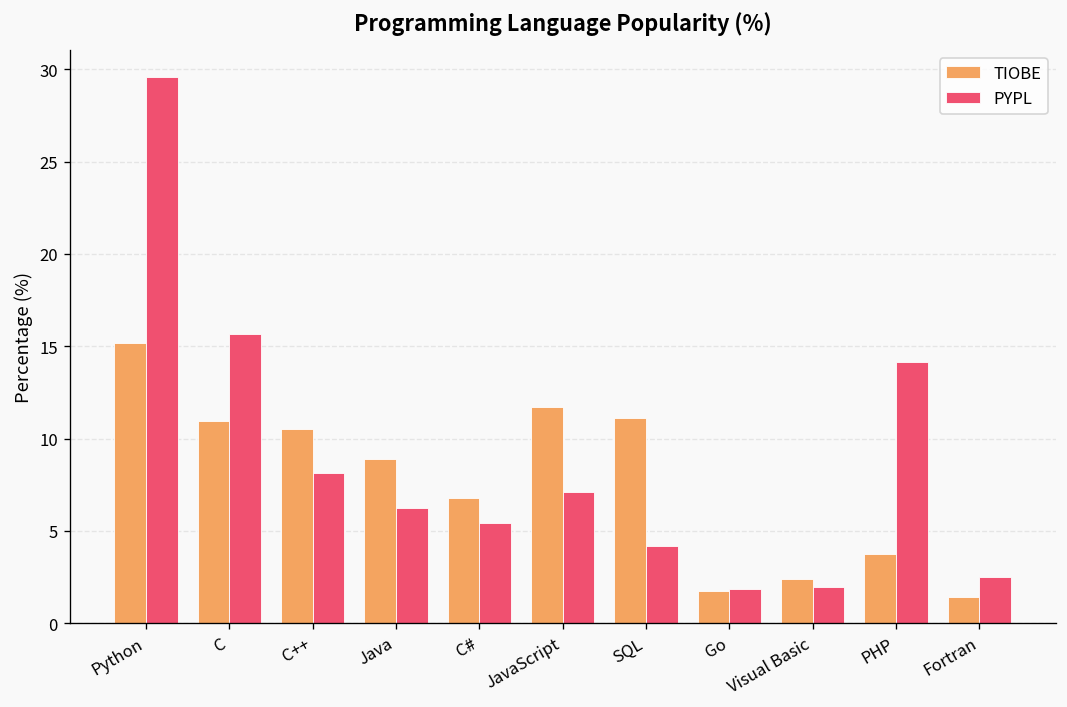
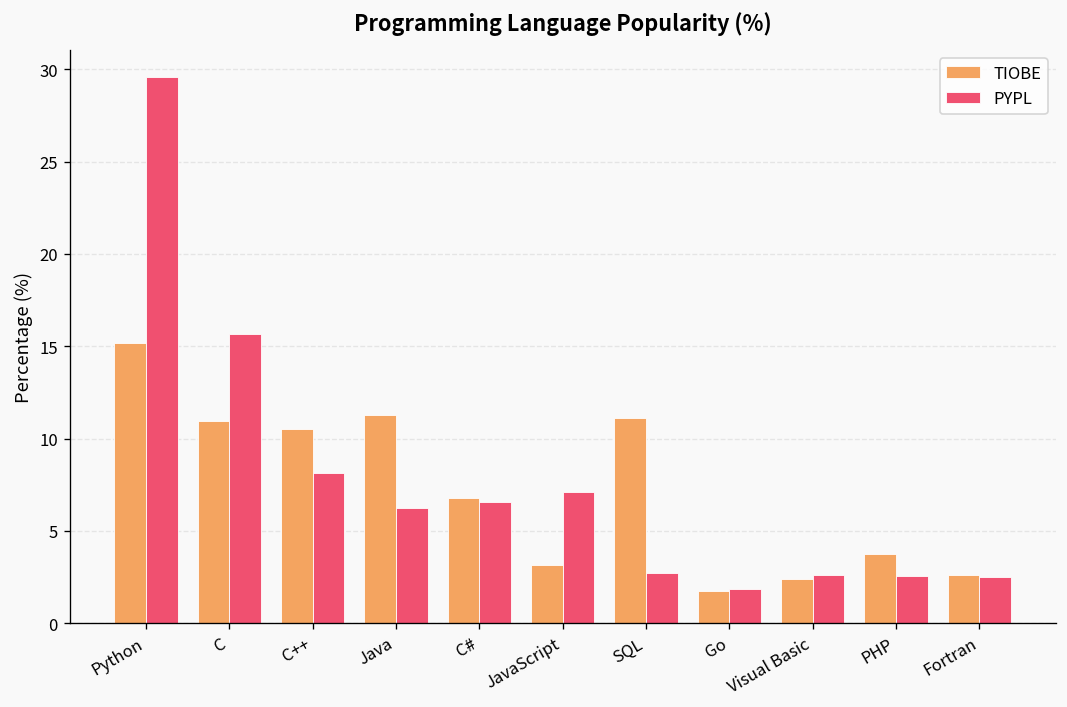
  {
    "TIOBE": {
      "Python": 15.2,
      "C": 11.0,
      "C++": 10.5,
-     "Java": 8.9,
+     "Java": 11.3,
      "C#": 6.8,
-     "JavaScript": 11.7,
+     "JavaScript": 3.2,
      "SQL": 11.1,
      "Go": 1.7,
      "Visual Basic": 2.4,
      "PHP": 3.7,
-     "Fortran": 1.4
+     "Fortran": 2.6
    },
    "PYPL": {
      "Python": 29.6,
      "C": 15.7,
      "C++": 8.2,
      "Java": 6.2,
-     "C#": 5.4,
+     "C#": 6.6,
      "JavaScript": 7.1,
-     "SQL": 4.2,
+     "SQL": 2.7,
      "Go": 1.9,
-     "Visual Basic": 2.0,
-     "PHP": 14.2,
+     "Visual Basic": 2.6,
+     "PHP": 2.6,
      "Fortran": 2.5
    }
  }
